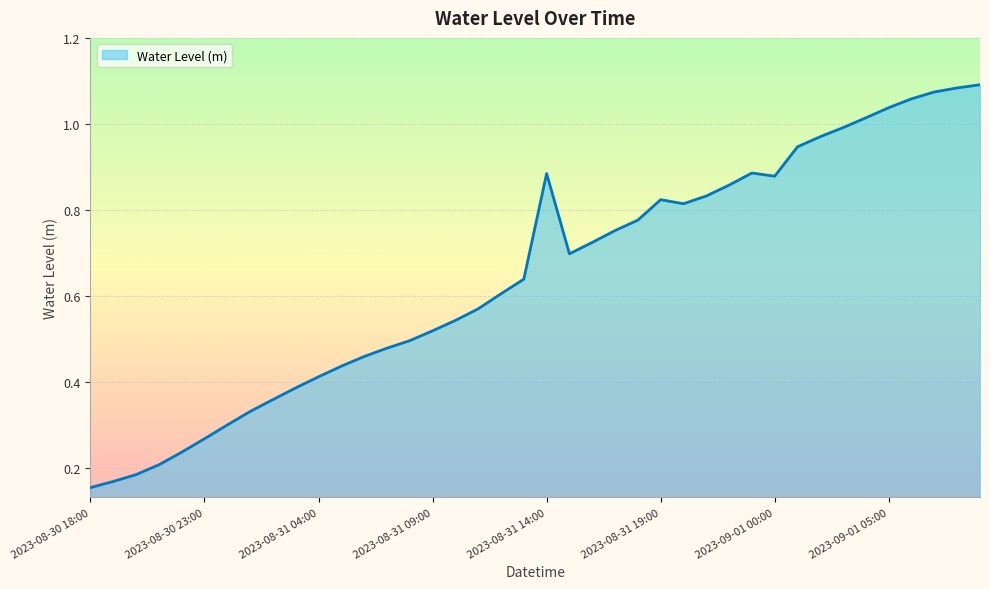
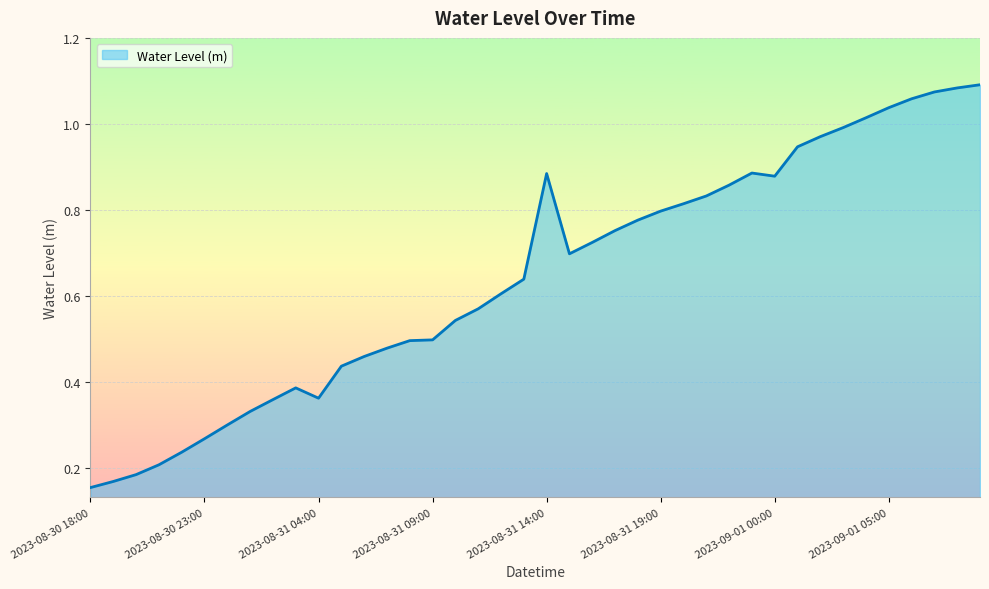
  {
    "2023-08-30 18:00": 0.15,
    "2023-08-30 23:00": 0.27,
-   "2023-08-31 04:00": 0.41,
-   "2023-08-31 09:00": 0.52,
+   "2023-08-31 04:00": 0.36,
+   "2023-08-31 09:00": 0.50,
    "2023-08-31 14:00": 0.89,
-   "2023-08-31 19:00": 0.82,
+   "2023-08-31 19:00": 0.80,
    "2023-09-01 00:00": 0.88,
    "2023-09-01 05:00": 1.04
  }
